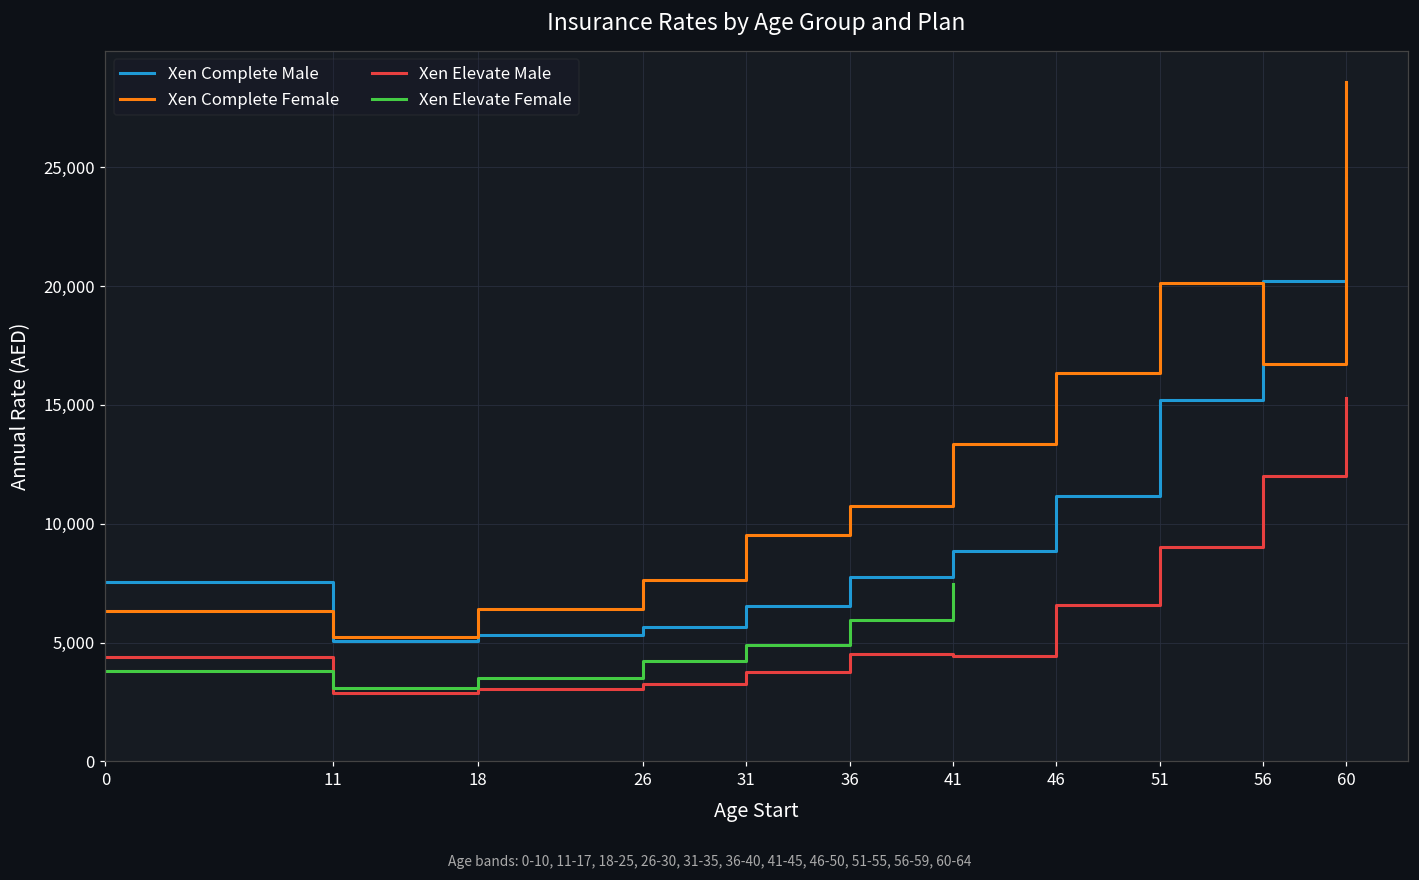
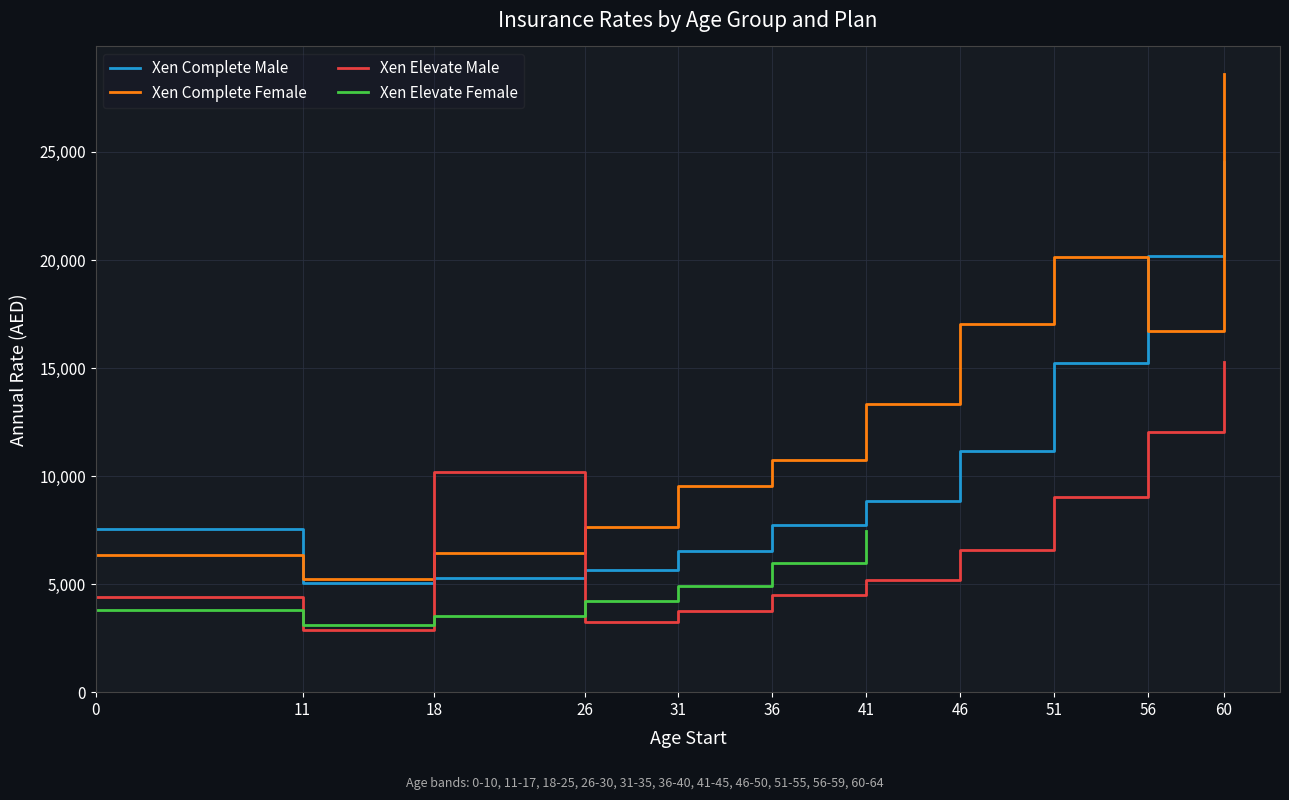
  {
    "Xen Complete Male": {
      "0": "7,500",
      "11": "5,100",
      "18": "5,300",
      "26": "5,600",
      "31": "6,500",
      "36": "7,800",
      "41": "8,900",
      "46": "11,200",
      "51": "15,200",
      "56": "20,200",
      "60": "24,500"
    },
    "Xen Complete Female": {
      "0": "6,300",
      "11": "5,200",
      "18": "6,400",
      "26": "7,700",
      "31": "9,500",
      "36": "10,700",
      "41": "13,300",
-     "46": "16,300",
+     "46": "17,000",
      "51": "20,100",
      "56": "16,700",
      "60": "28,600"
    },
    "Xen Elevate Male": {
      "0": "4,400",
      "11": "2,900",
-     "18": "3,000",
+     "18": "10,200",
      "26": "3,200",
      "31": "3,800",
      "36": "4,500",
-     "41": "4,400",
+     "41": "5,200",
      "46": "6,600",
      "51": "9,000",
      "56": "12,000",
      "60": "15,300"
    },
    "Xen Elevate Female": {
      "0": "3,800",
      "11": "3,100",
      "18": "3,500",
      "26": "4,200",
      "31": "4,900",
      "36": "6,000",
      "41": "7,400"
    }
  }
